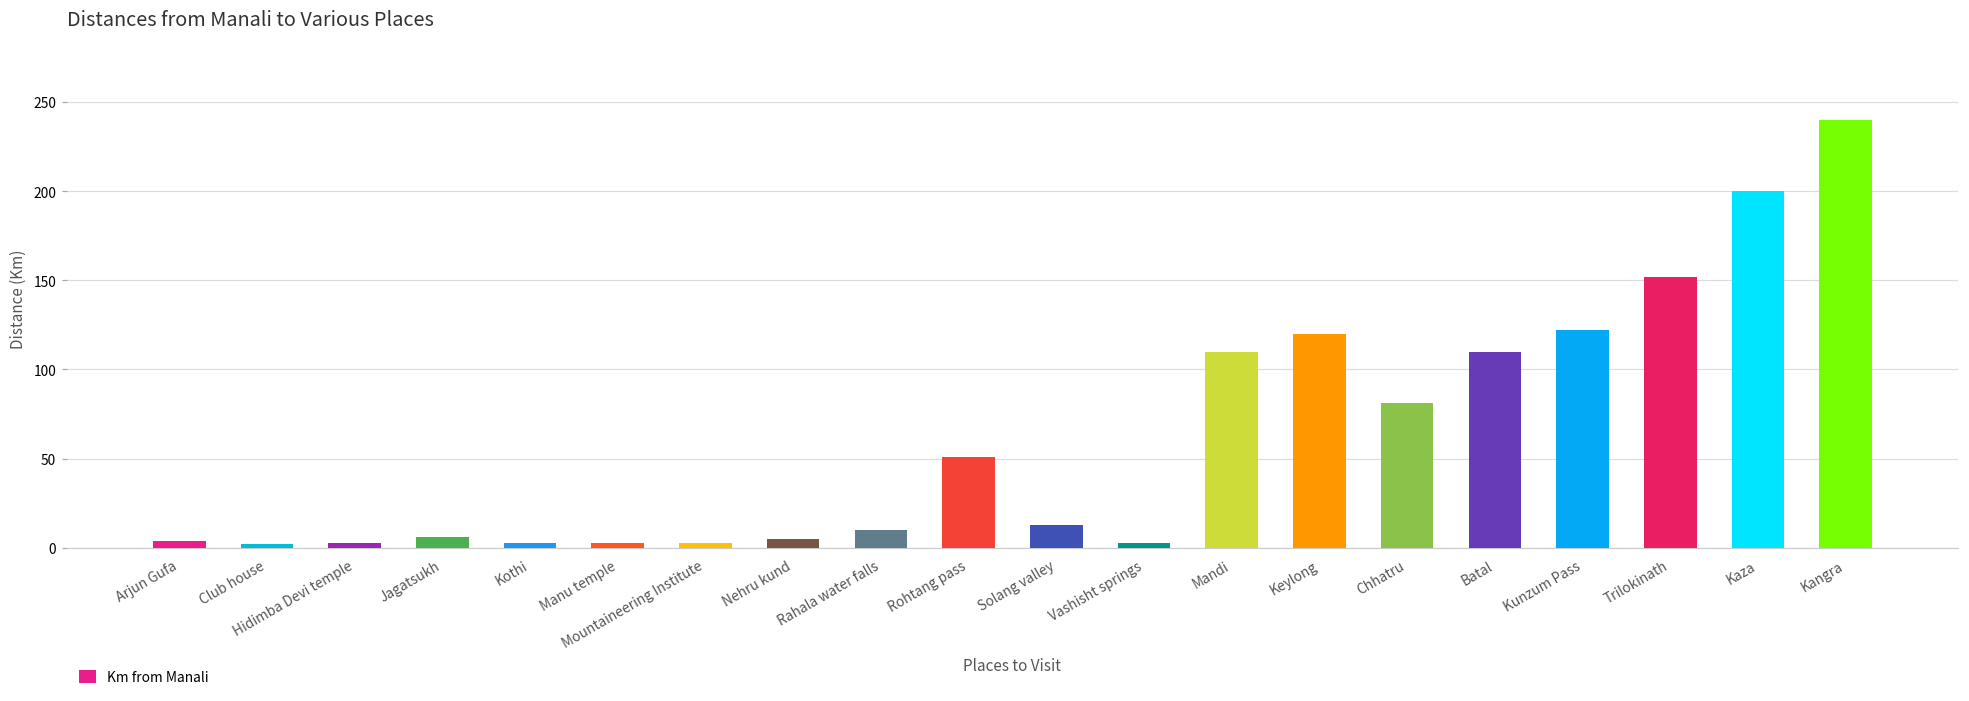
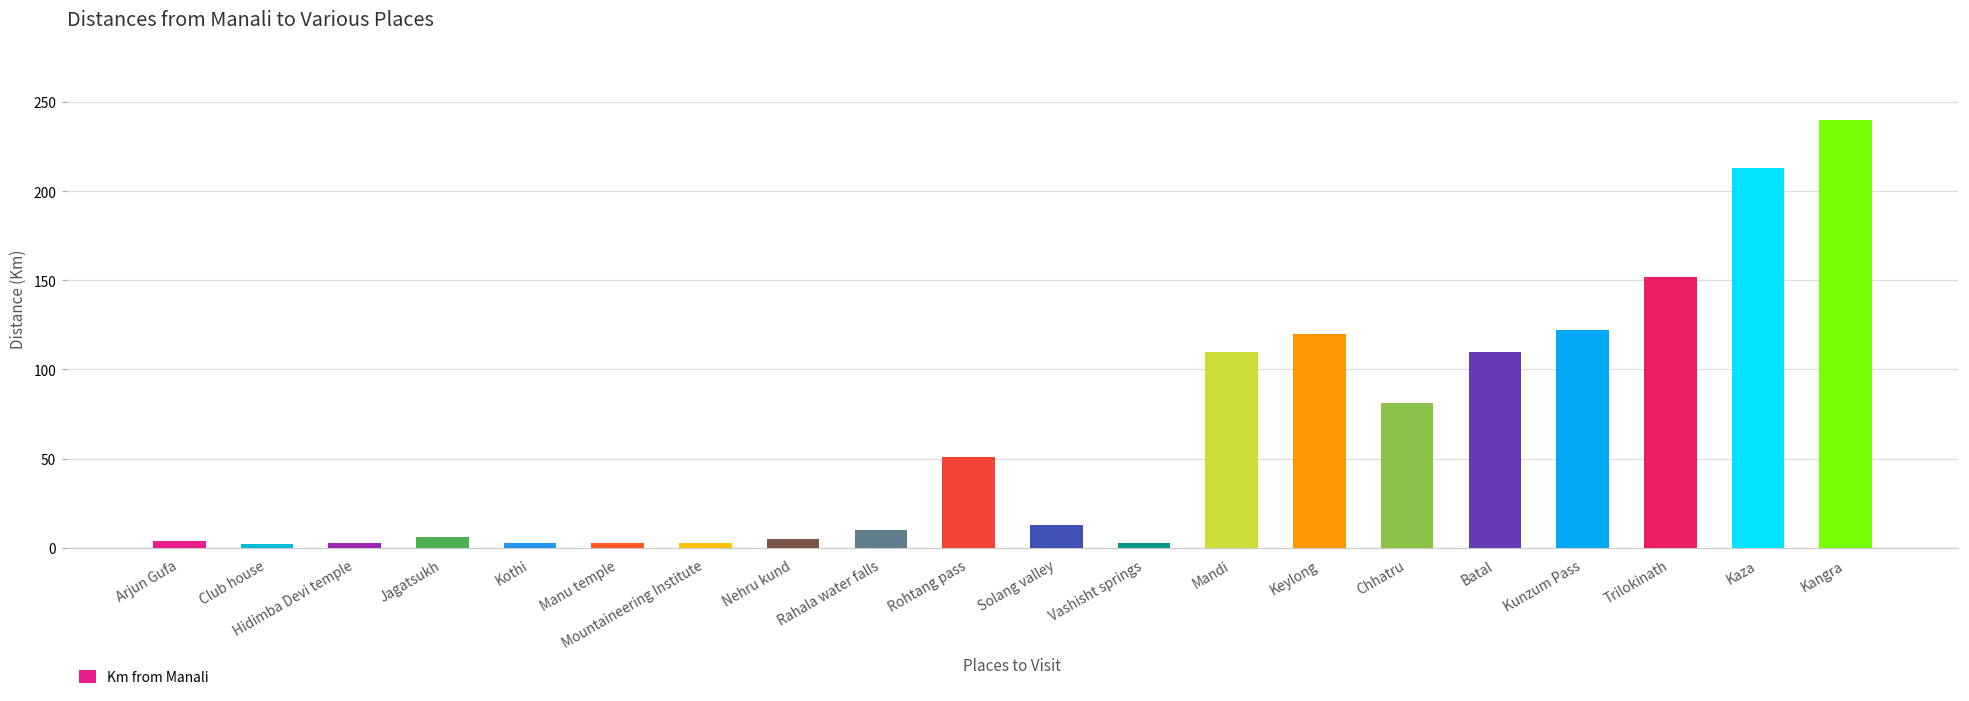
  {
    "Arjun Gufa": 4,
    "Club house": 2,
    "Hidimba Devi temple": 3,
    "Jagatsukh": 6,
    "Kothi": 3,
    "Manu temple": 3,
    "Mountaineering Institute": 3,
    "Nehru kund": 5,
    "Rahala water falls": 10,
    "Rohtang pass": 51,
    "Solang valley": 13,
    "Vashisht springs": 3,
    "Mandi": 110,
    "Keylong": 120,
    "Chhatru": 81,
    "Batal": 110,
    "Kunzum Pass": 122,
    "Trilokinath": 152,
-   "Kaza": 200,
+   "Kaza": 213,
    "Kangra": 240
  }
